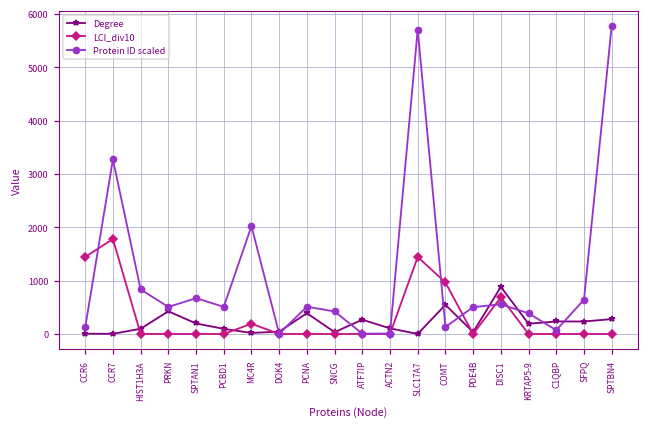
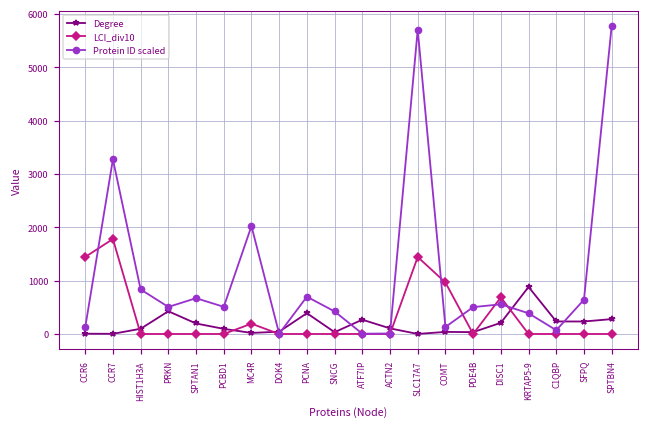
  {
    "Degree": {
      "CCR6": 0,
      "CCR7": 0,
      "HIST1H3A": 100,
      "PRKN": 400,
      "SPTAN1": 200,
      "PCBD1": 100,
      "MC4R": 0,
      "PCNA": 400,
      "ATF7IP": 300,
      "ACTN2": 100,
      "SLC17A7": 0,
-     "COMT": 500,
-     "DISC1": 900,
-     "KRTAP5-9": 200,
+     "COMT": 0,
+     "DISC1": 200,
+     "KRTAP5-9": 900,
      "C1QBP": 200,
      "SFPQ": 200,
      "SPTBN4": 300
    },
    "LCI_div10": {
      "CCR6": 1400,
      "CCR7": 1800,
      "HIST1H3A": 0,
      "PRKN": 0,
      "SPTAN1": 0,
      "PCBD1": 0,
      "MC4R": 200,
      "PCNA": 0,
      "SLC17A7": 1400,
      "COMT": 1000,
      "DISC1": 700,
      "KRTAP5-9": 0,
      "C1QBP": 0,
      "SFPQ": 0,
      "SPTBN4": 0
    },
    "Protein ID scaled": {
      "CCR6": 100,
      "CCR7": 3300,
      "HIST1H3A": 800,
      "PRKN": 500,
      "SPTAN1": 700,
      "PCBD1": 500,
      "MC4R": 2000,
-     "PCNA": 500,
+     "PCNA": 700,
      "SNCG": 400,
      "SLC17A7": 5700,
      "COMT": 100,
      "PDE4B": 500,
      "DISC1": 600,
      "KRTAP5-9": 400,
      "C1QBP": 100,
      "SFPQ": 600,
      "SPTBN4": 5800
    }
  }
